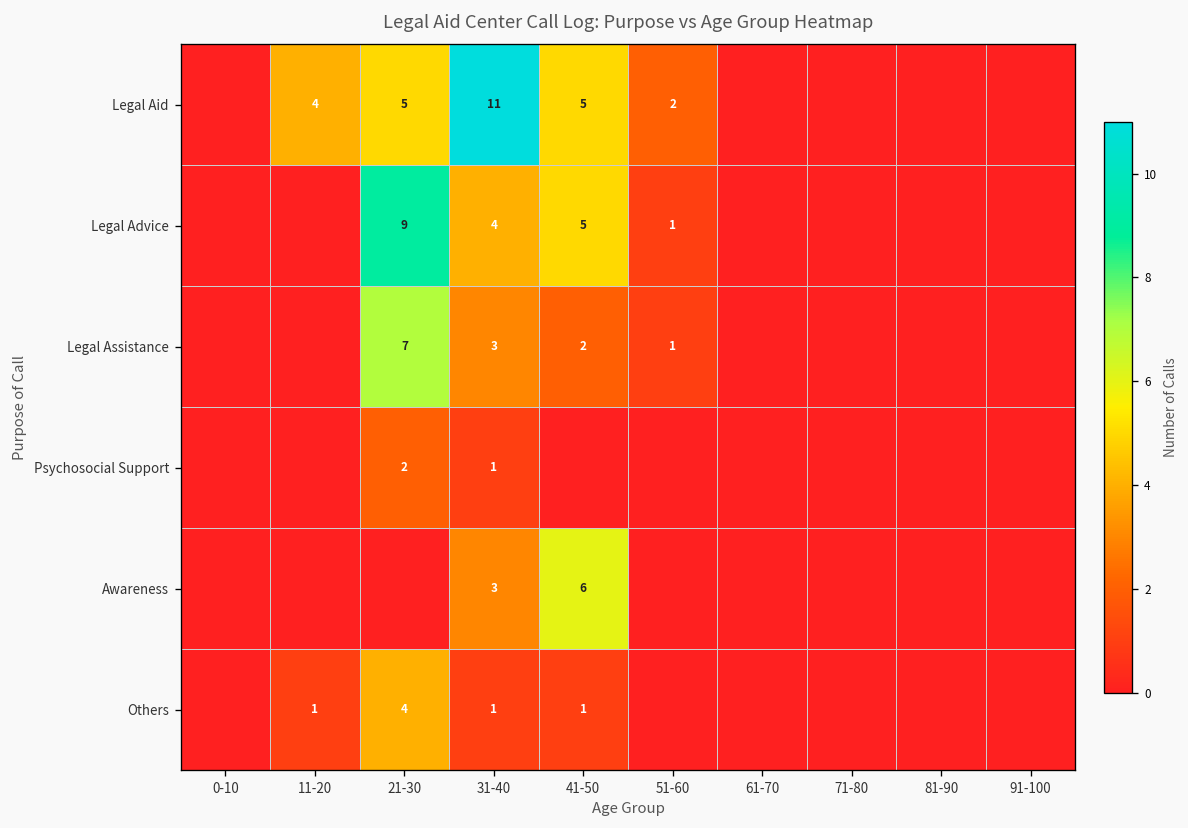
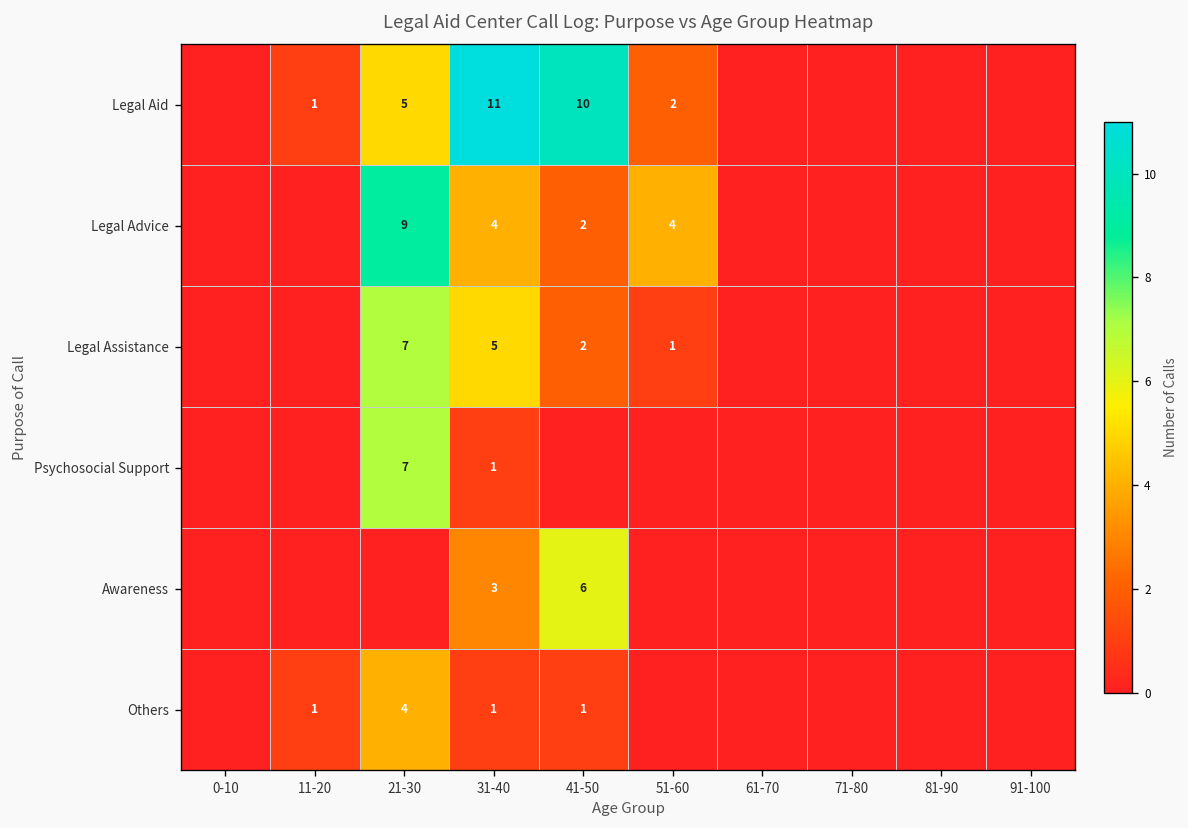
  {
    "Legal Aid": {
-     "11-20": 4,
+     "11-20": 1,
      "21-30": 5,
      "31-40": 11,
-     "41-50": 5,
+     "41-50": 10,
      "51-60": 2
    },
    "Legal Advice": {
      "21-30": 9,
      "31-40": 4,
-     "41-50": 5,
-     "51-60": 1
+     "41-50": 2,
+     "51-60": 4
    },
    "Legal Assistance": {
      "21-30": 7,
-     "31-40": 3,
+     "31-40": 5,
      "41-50": 2,
      "51-60": 1
    },
    "Psychosocial Support": {
-     "21-30": 2,
+     "21-30": 7,
      "31-40": 1
    },
    "Awareness": {
      "31-40": 3,
      "41-50": 6
    },
    "Others": {
      "11-20": 1,
      "21-30": 4,
      "31-40": 1,
      "41-50": 1
    }
  }
